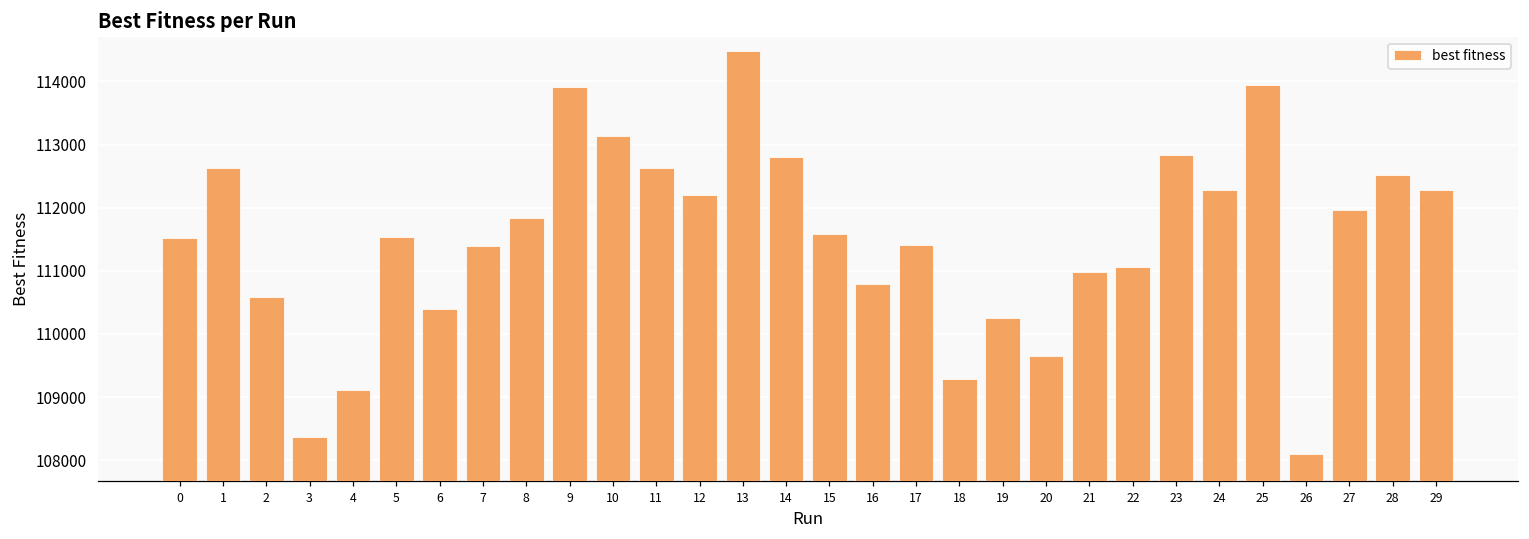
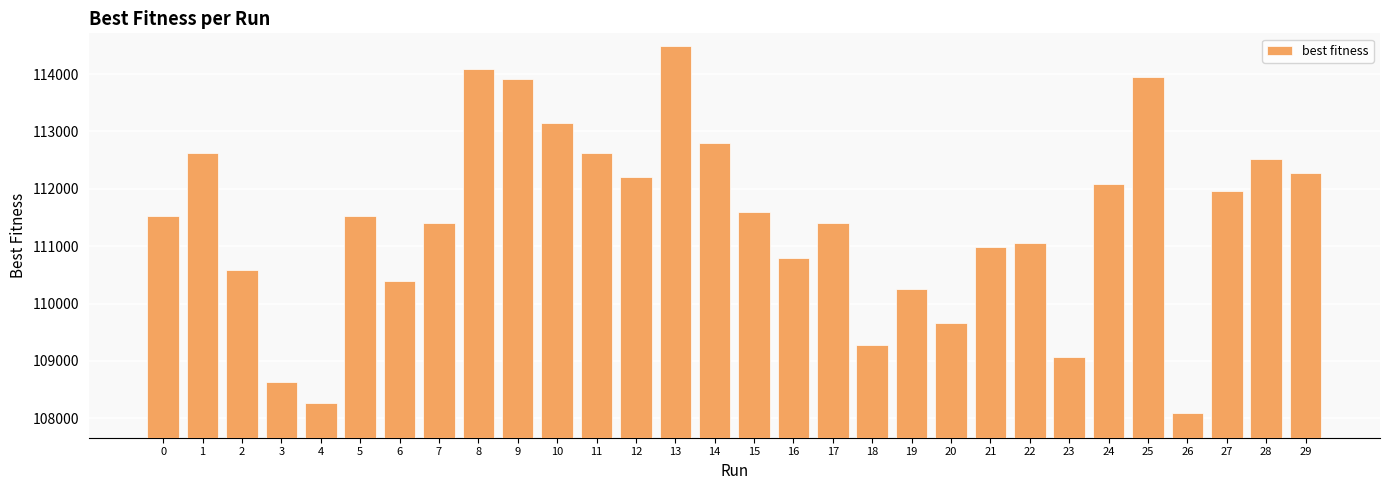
  {
    "0": 111500,
    "1": 112600,
    "2": 110600,
-   "3": 108400,
-   "4": 109100,
+   "3": 108600,
+   "4": 108300,
    "5": 111500,
    "6": 110400,
    "7": 111400,
-   "8": 111800,
+   "8": 114100,
    "9": 113900,
    "10": 113100,
    "11": 112600,
    "12": 112200,
    "13": 114500,
    "14": 112800,
    "15": 111600,
    "16": 110800,
    "17": 111400,
    "18": 109300,
    "19": 110200,
    "20": 109700,
    "21": 111000,
    "22": 111100,
-   "23": 112800,
-   "24": 112300,
+   "23": 109100,
+   "24": 112100,
    "25": 113900,
    "26": 108100,
    "27": 112000,
    "28": 112500,
    "29": 112300
  }
